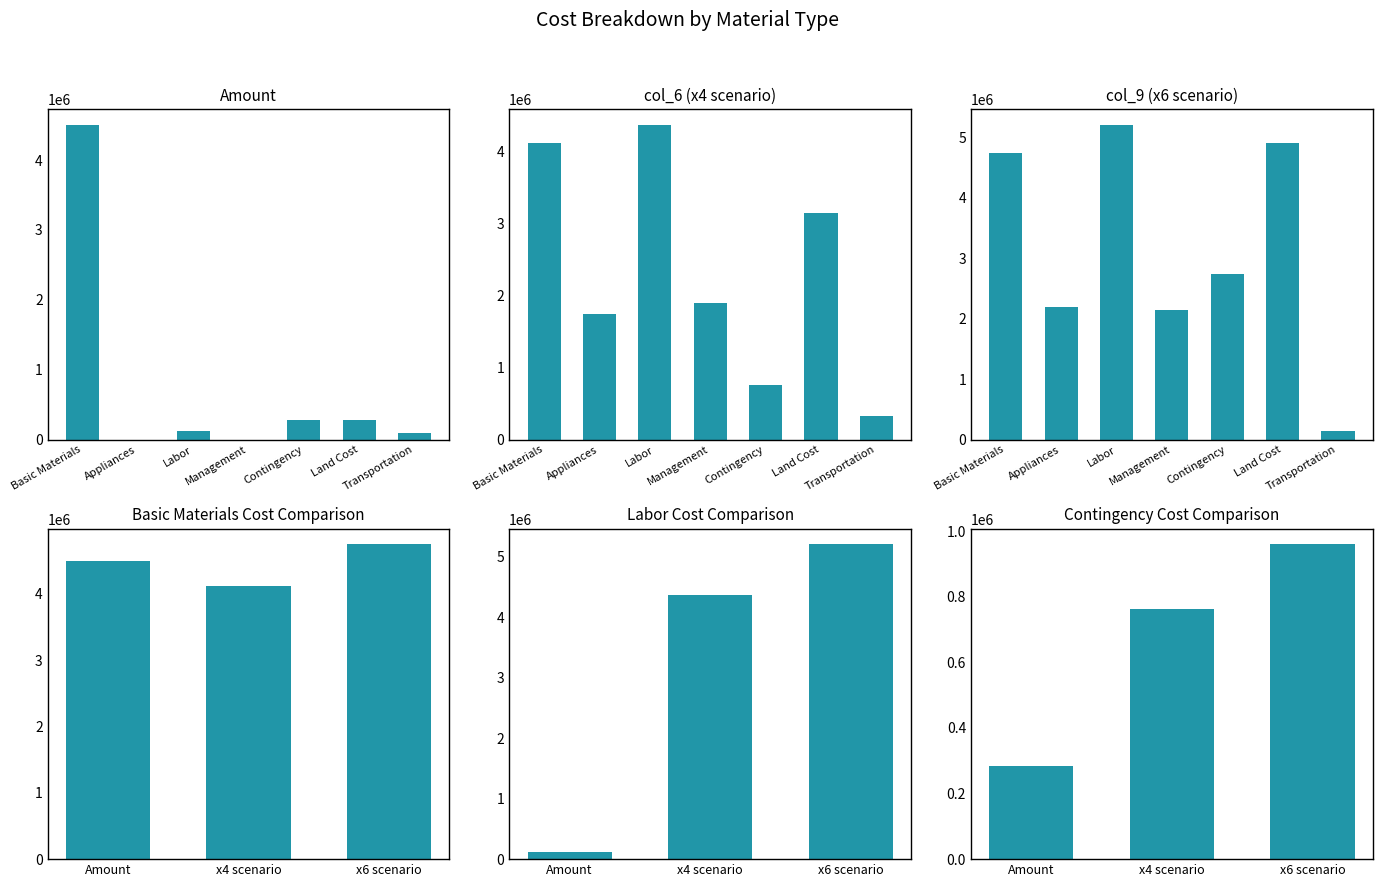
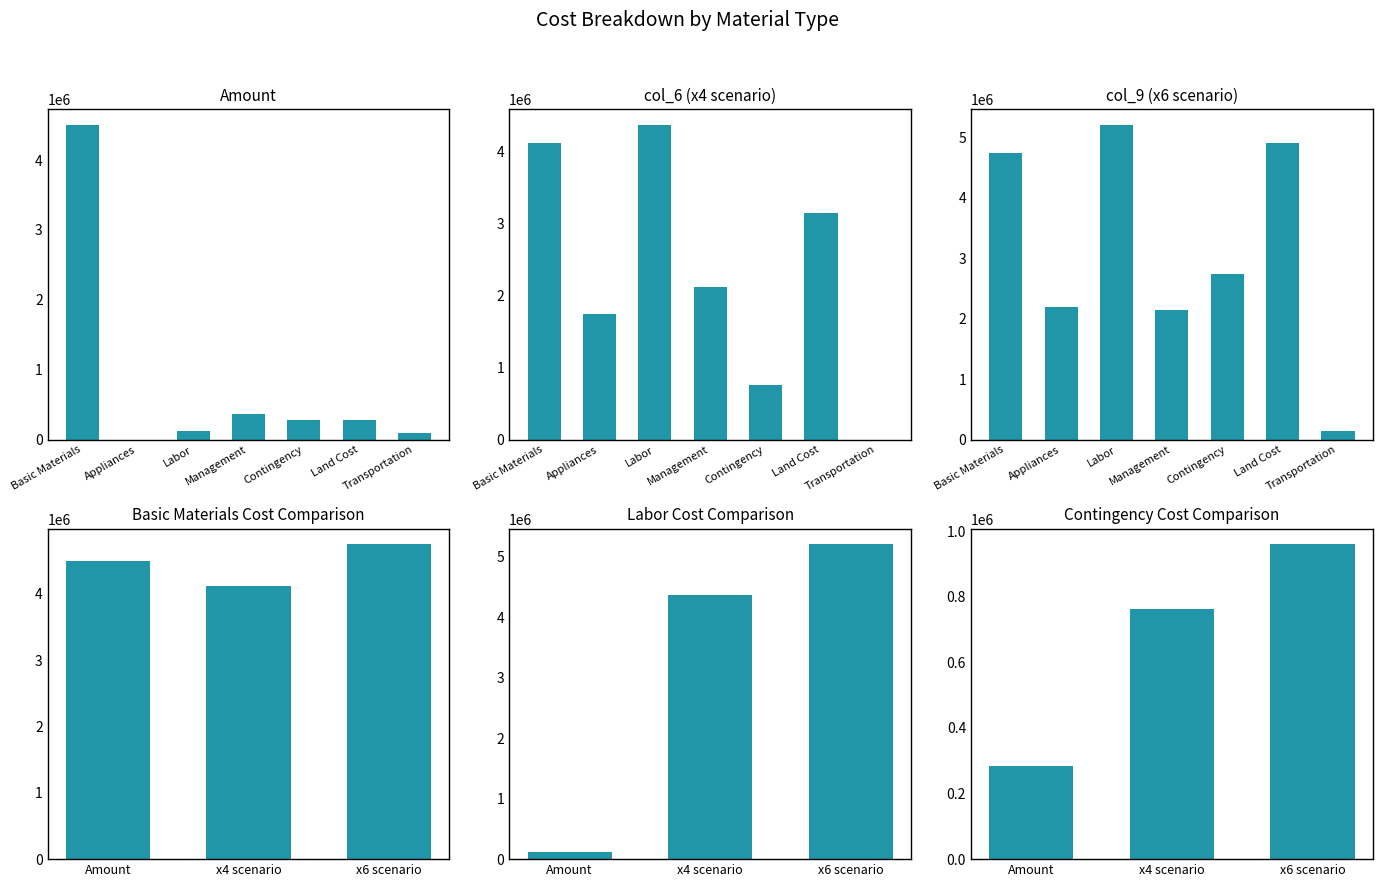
  {
    "Amount": {
      "Basic Materials": 4500000,
      "Appliances": 0,
      "Labor": 100000,
-     "Management": 0,
+     "Management": 400000,
      "Contingency": 300000,
      "Land Cost": 300000,
      "Transportation": 100000
    },
    "col_6 (x4 scenario)": {
      "Basic Materials": 4100000,
      "Appliances": 1700000,
      "Labor": 4400000,
-     "Management": 1900000,
+     "Management": 2100000,
      "Contingency": 800000,
      "Land Cost": 3200000,
-     "Transportation": 300000
+     "Transportation": 0
    },
    "col_9 (x6 scenario)": {
      "Basic Materials": 4700000,
      "Appliances": 2200000,
      "Labor": 5200000,
      "Management": 2200000,
      "Contingency": 2700000,
      "Land Cost": 4900000,
      "Transportation": 100000
    },
    "Basic Materials Cost Comparison": {
      "Amount": 4500000,
      "x4 scenario": 4100000,
      "x6 scenario": 4700000
    },
    "Labor Cost Comparison": {
      "Amount": 100000,
      "x4 scenario": 4400000,
      "x6 scenario": 5200000
    },
    "Contingency Cost Comparison": {
      "Amount": 280000,
      "x4 scenario": 760000,
      "x6 scenario": 960000
    }
  }
